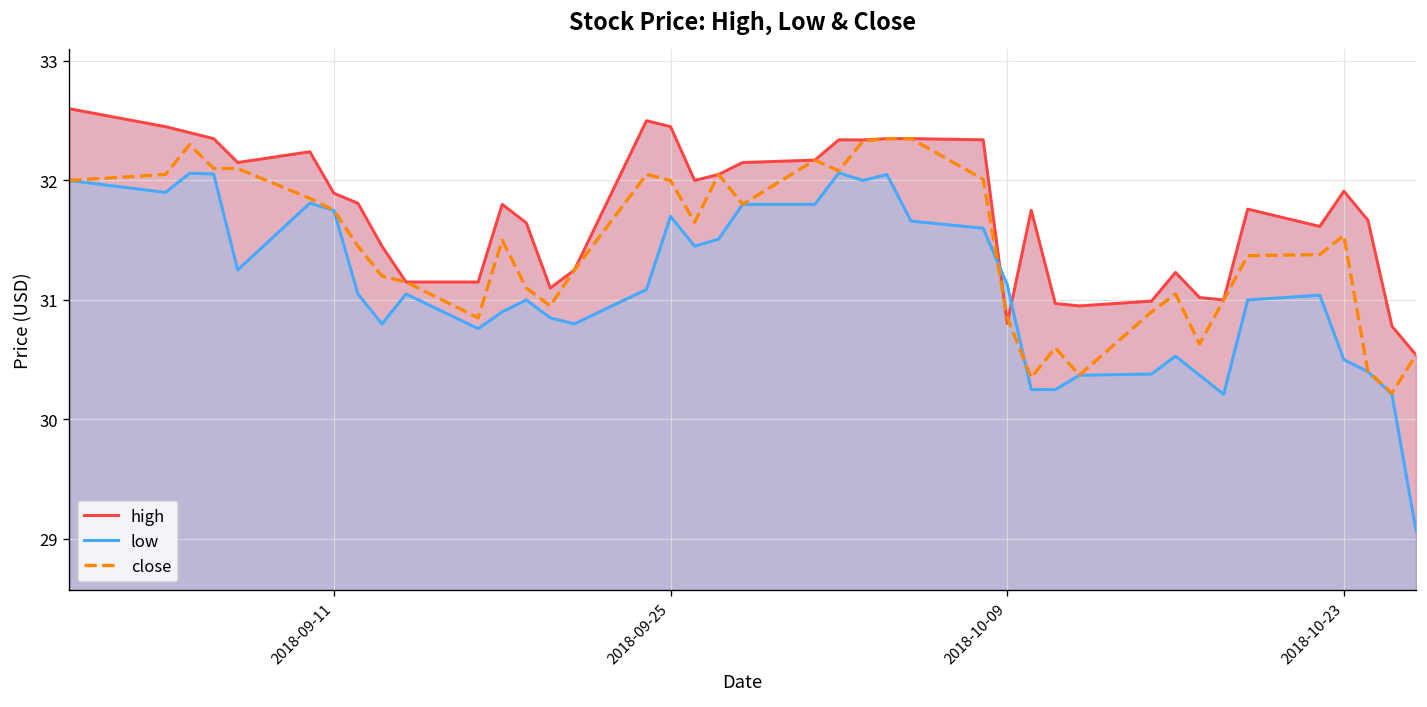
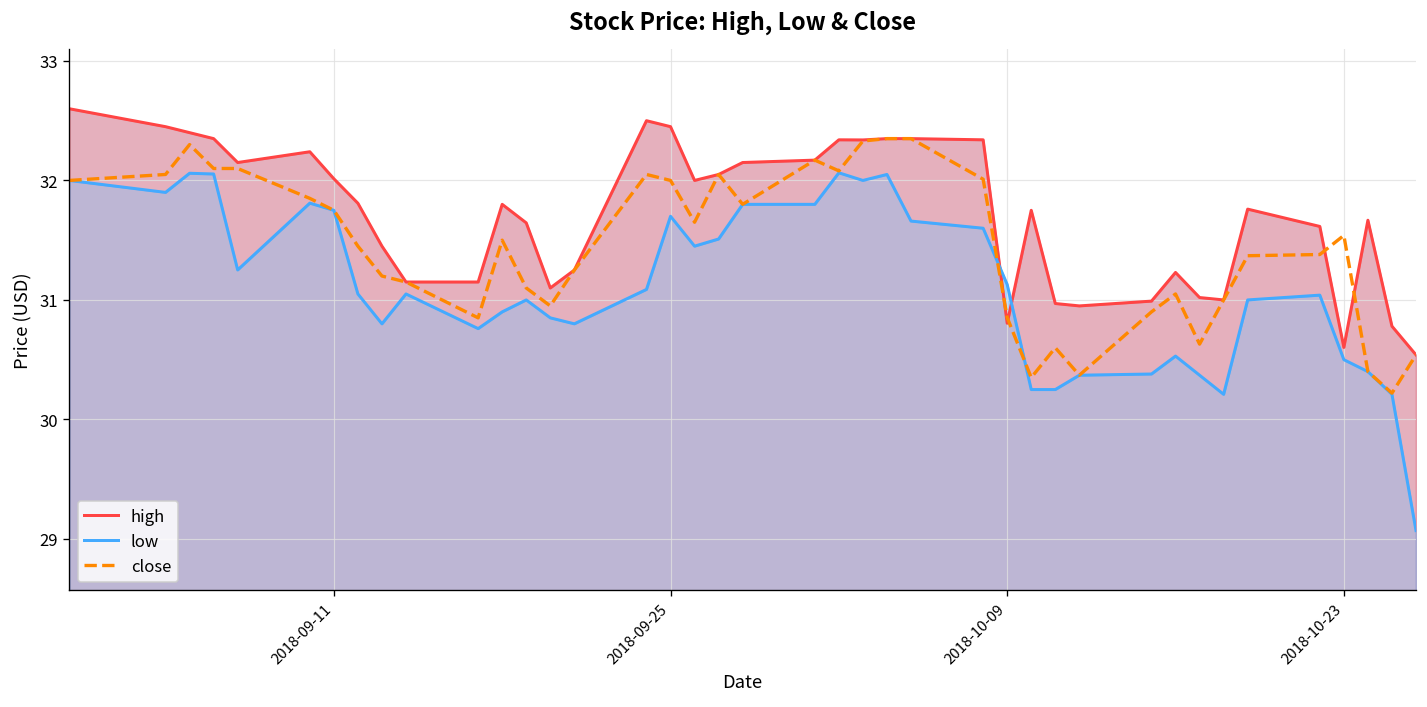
  {
    "high": {
-     "2018-09-11": 31.9,
+     "2018-09-11": 32.0,
      "2018-10-09": 30.8,
-     "2018-10-23": 31.9
+     "2018-10-23": 30.6
    },
    "low": {
      "2018-09-25": 31.7,
      "2018-10-23": 30.5
    },
    "close": {
      "2018-09-25": 32.0,
      "2018-10-09": 30.9,
      "2018-10-23": 31.5
    }
  }
